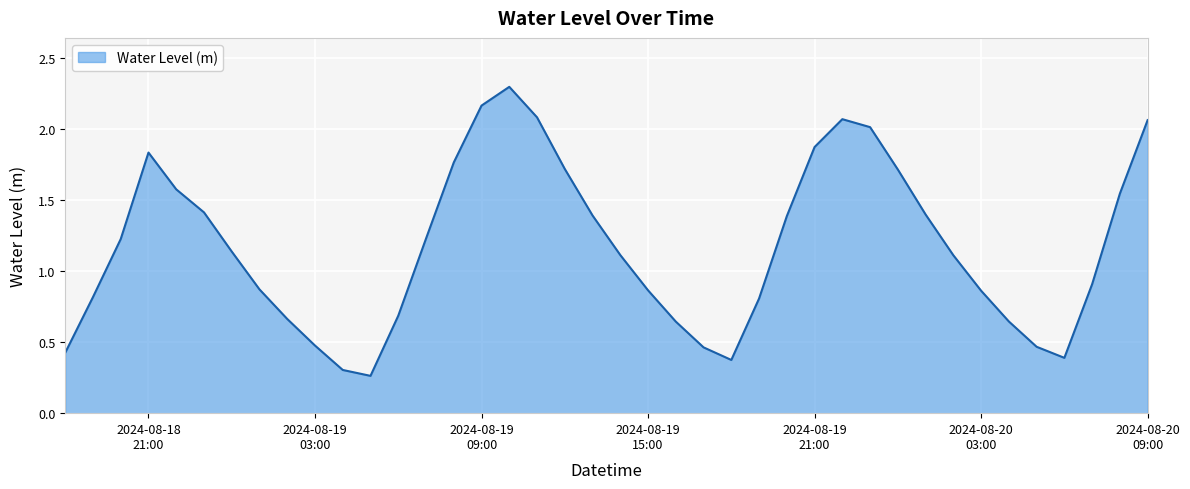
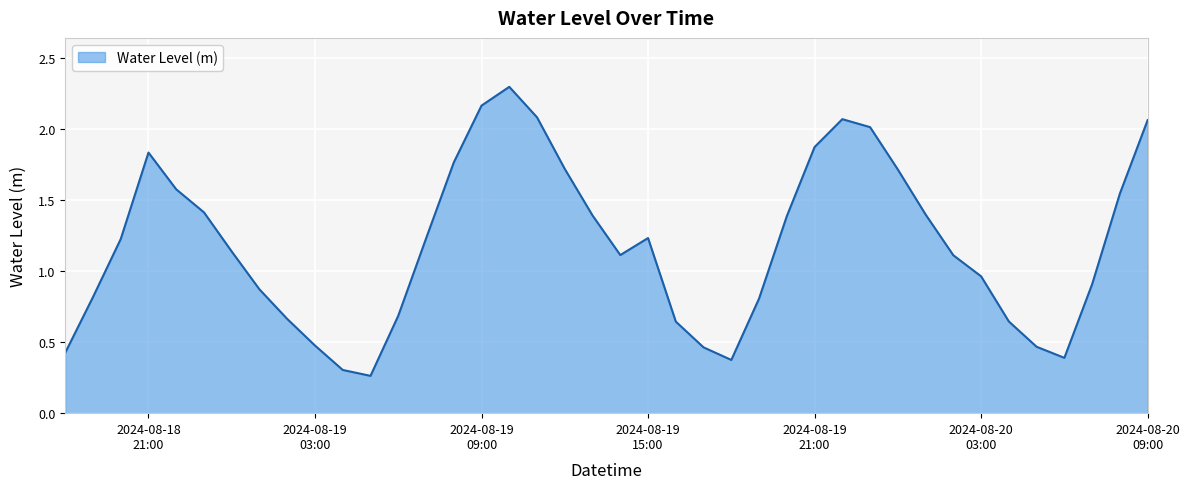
  {
    "2024-08-18 21:00": 1.83,
    "2024-08-19 03:00": 0.48,
    "2024-08-19 09:00": 2.16,
-   "2024-08-19 15:00": 0.86,
+   "2024-08-19 15:00": 1.23,
    "2024-08-19 21:00": 1.87,
-   "2024-08-20 03:00": 0.86,
+   "2024-08-20 03:00": 0.96,
    "2024-08-20 09:00": 2.06
  }
